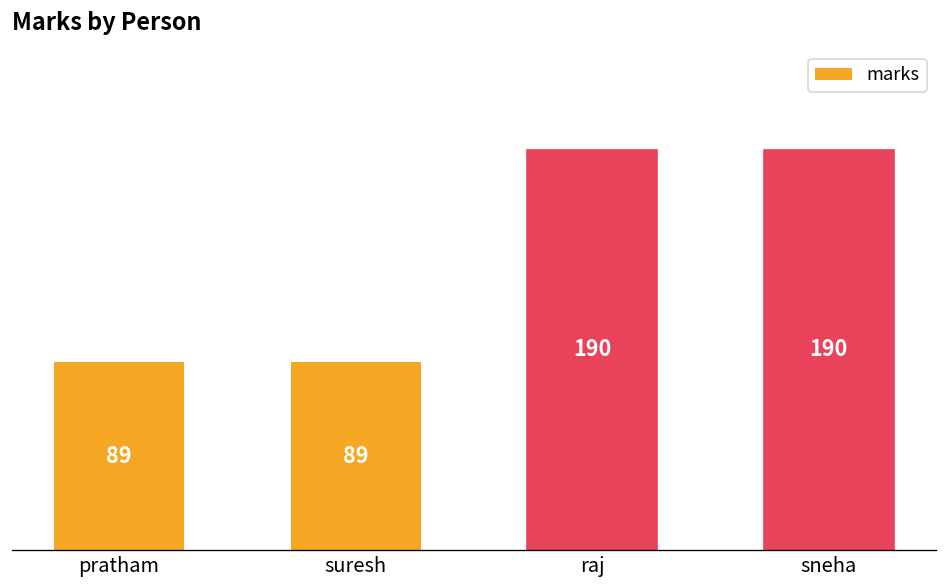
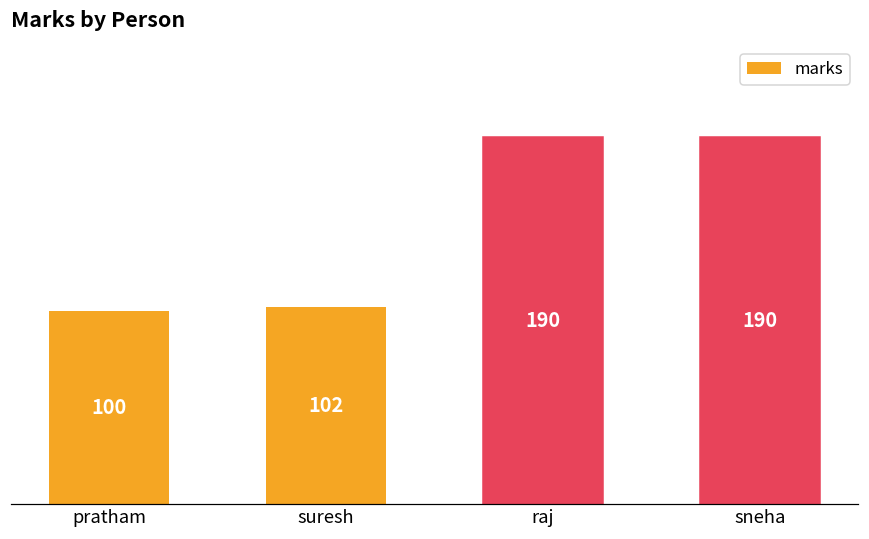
  {
-   "pratham": 89,
-   "suresh": 89,
+   "pratham": 100,
+   "suresh": 102,
    "raj": 190,
    "sneha": 190
  }
